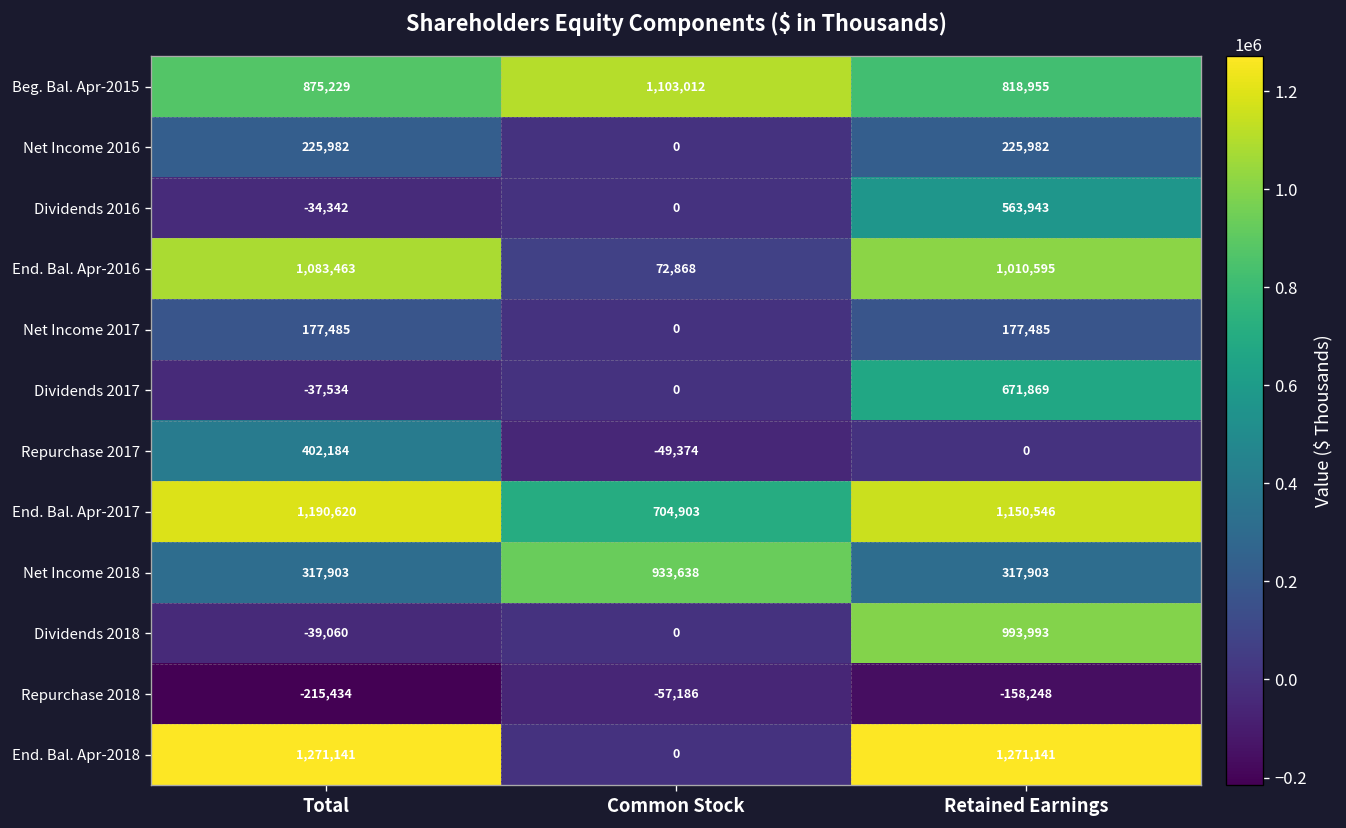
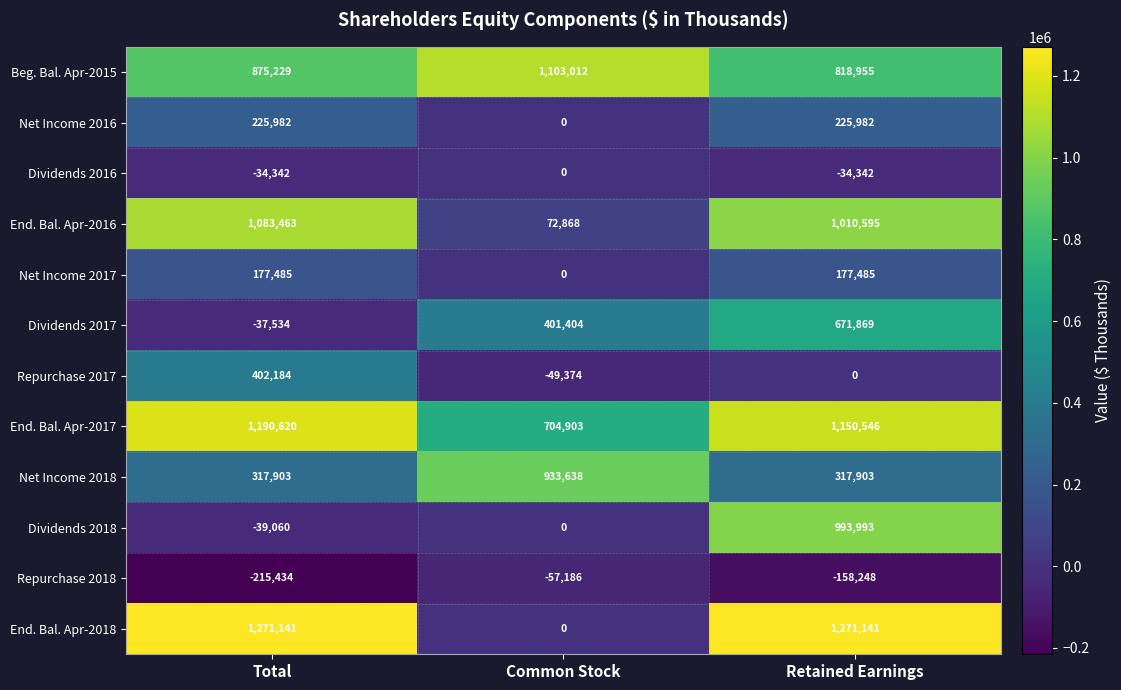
  {
    "Beg. Bal. Apr-2015": {
      "Total": "875,229",
      "Common Stock": "1,103,012",
      "Retained Earnings": "818,955"
    },
    "Net Income 2016": {
      "Total": "225,982",
      "Common Stock": "0",
      "Retained Earnings": "225,982"
    },
    "Dividends 2016": {
      "Total": "-34,342",
      "Common Stock": "0",
-     "Retained Earnings": "563,943"
+     "Retained Earnings": "-34,342"
    },
    "End. Bal. Apr-2016": {
      "Total": "1,083,463",
      "Common Stock": "72,868",
      "Retained Earnings": "1,010,595"
    },
    "Net Income 2017": {
      "Total": "177,485",
      "Common Stock": "0",
      "Retained Earnings": "177,485"
    },
    "Dividends 2017": {
      "Total": "-37,534",
-     "Common Stock": "0",
+     "Common Stock": "401,404",
      "Retained Earnings": "671,869"
    },
    "Repurchase 2017": {
      "Total": "402,184",
      "Common Stock": "-49,374",
      "Retained Earnings": "0"
    },
    "End. Bal. Apr-2017": {
      "Total": "1,190,620",
      "Common Stock": "704,903",
      "Retained Earnings": "1,150,546"
    },
    "Net Income 2018": {
      "Total": "317,903",
      "Common Stock": "933,638",
      "Retained Earnings": "317,903"
    },
    "Dividends 2018": {
      "Total": "-39,060",
      "Common Stock": "0",
      "Retained Earnings": "993,993"
    },
    "Repurchase 2018": {
      "Total": "-215,434",
      "Common Stock": "-57,186",
      "Retained Earnings": "-158,248"
    },
    "End. Bal. Apr-2018": {
      "Total": "1,271,141",
      "Common Stock": "0",
      "Retained Earnings": "1,271,141"
    }
  }
